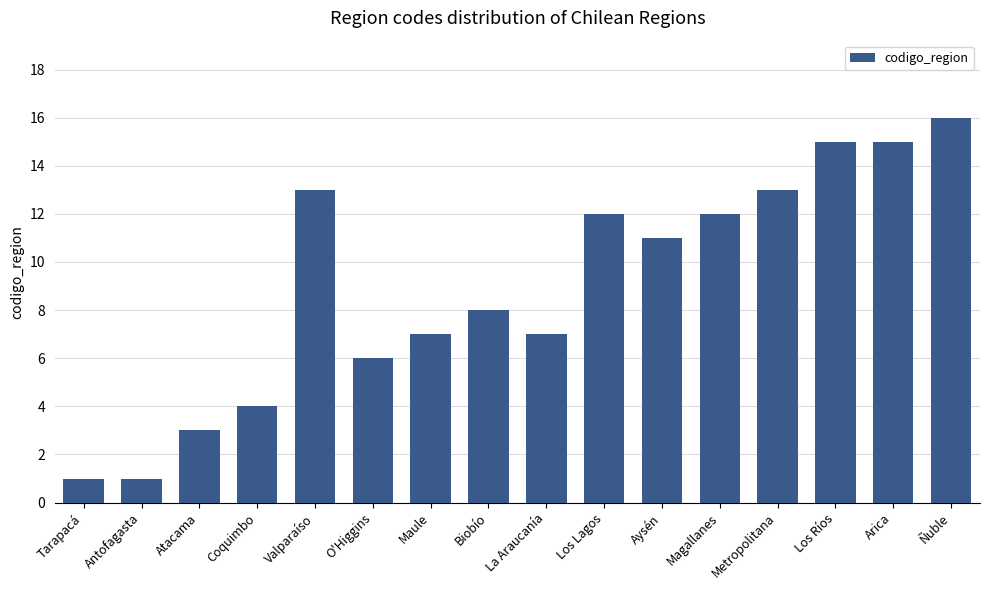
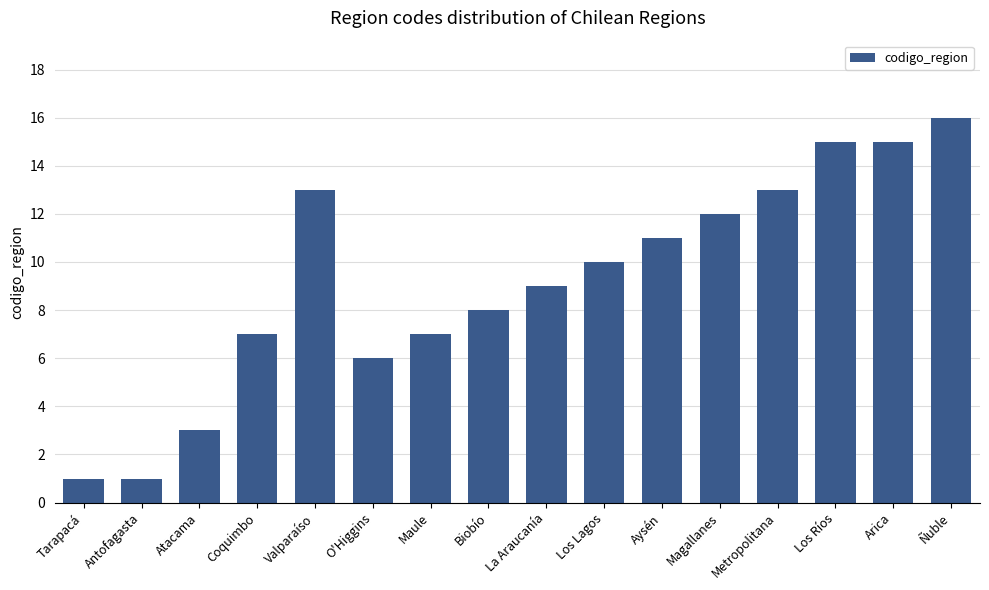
  {
    "Tarapacá": 1,
    "Antofagasta": 1,
    "Atacama": 3,
-   "Coquimbo": 4,
+   "Coquimbo": 7,
    "Valparaíso": 13,
    "O'Higgins": 6,
    "Maule": 7,
    "Biobío": 8,
-   "La Araucanía": 7,
-   "Los Lagos": 12,
+   "La Araucanía": 9,
+   "Los Lagos": 10,
    "Aysén": 11,
    "Magallanes": 12,
    "Metropolitana": 13,
    "Los Ríos": 15,
    "Arica": 15,
    "Ñuble": 16
  }
